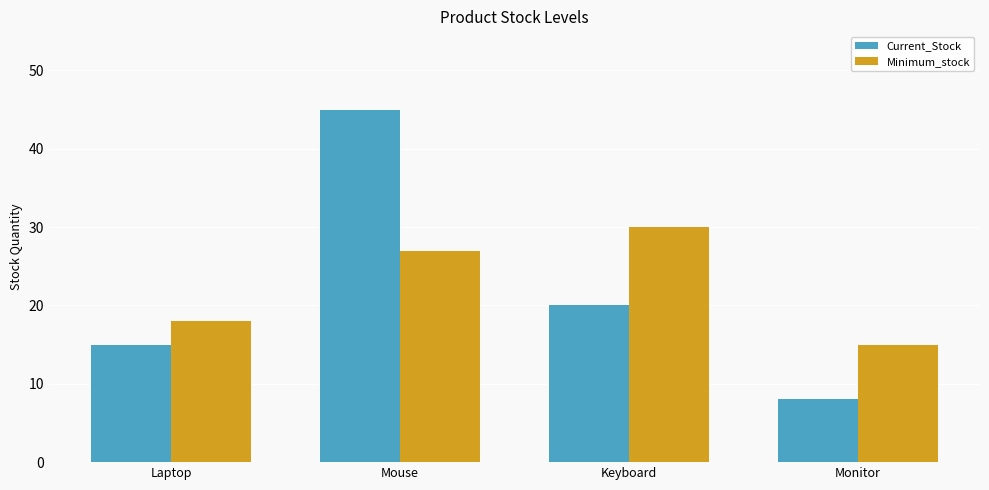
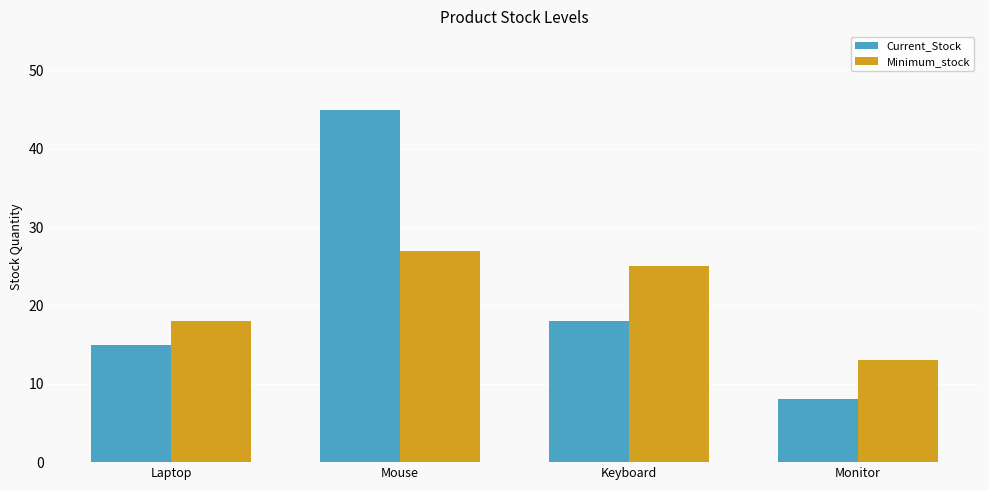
  {
    "Current_Stock": {
      "Laptop": 15,
      "Mouse": 45,
-     "Keyboard": 20,
+     "Keyboard": 18,
      "Monitor": 8
    },
    "Minimum_stock": {
      "Laptop": 18,
      "Mouse": 27,
-     "Keyboard": 30,
-     "Monitor": 15
+     "Keyboard": 25,
+     "Monitor": 13
    }
  }
